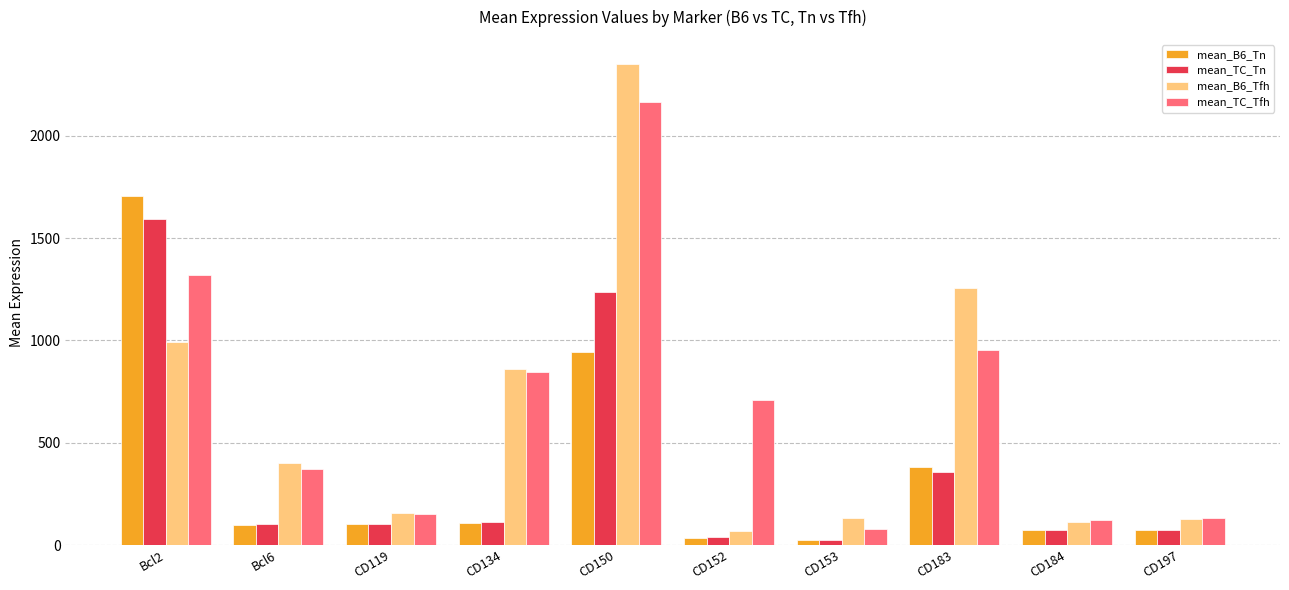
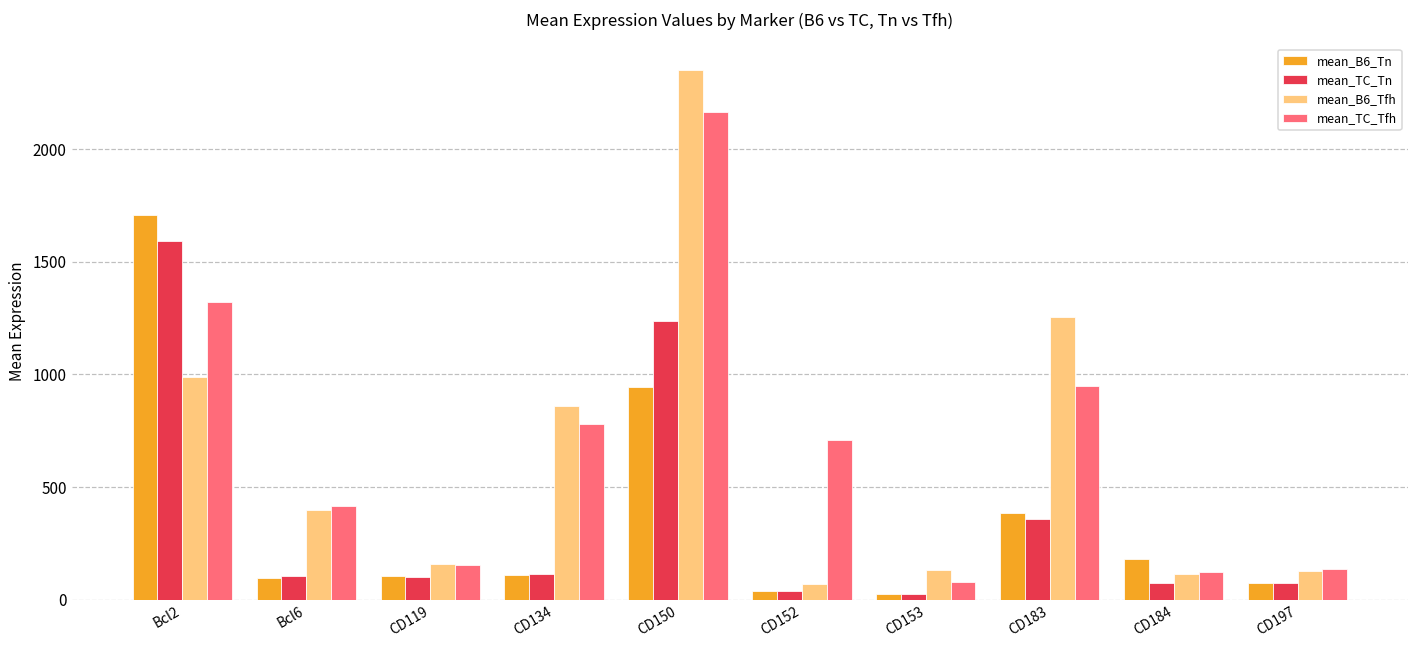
  {
    "mean_B6_Tn": {
      "Bcl2": 1710,
      "Bcl6": 100,
      "CD119": 100,
      "CD134": 110,
      "CD150": 940,
      "CD152": 40,
      "CD153": 20,
      "CD183": 380,
-     "CD184": 70,
+     "CD184": 180,
      "CD197": 70
    },
    "mean_TC_Tn": {
      "Bcl2": 1590,
      "Bcl6": 100,
      "CD119": 100,
      "CD134": 110,
      "CD150": 1240,
      "CD152": 40,
      "CD153": 30,
      "CD183": 360,
      "CD184": 70,
      "CD197": 70
    },
    "mean_B6_Tfh": {
      "Bcl2": 990,
      "Bcl6": 400,
      "CD119": 160,
      "CD134": 860,
      "CD150": 2350,
      "CD152": 70,
      "CD153": 130,
      "CD183": 1250,
      "CD184": 110,
      "CD197": 130
    },
    "mean_TC_Tfh": {
      "Bcl2": 1320,
-     "Bcl6": 370,
+     "Bcl6": 420,
      "CD119": 150,
-     "CD134": 840,
+     "CD134": 780,
      "CD150": 2170,
      "CD152": 710,
      "CD153": 80,
      "CD183": 950,
      "CD184": 120,
      "CD197": 130
    }
  }
